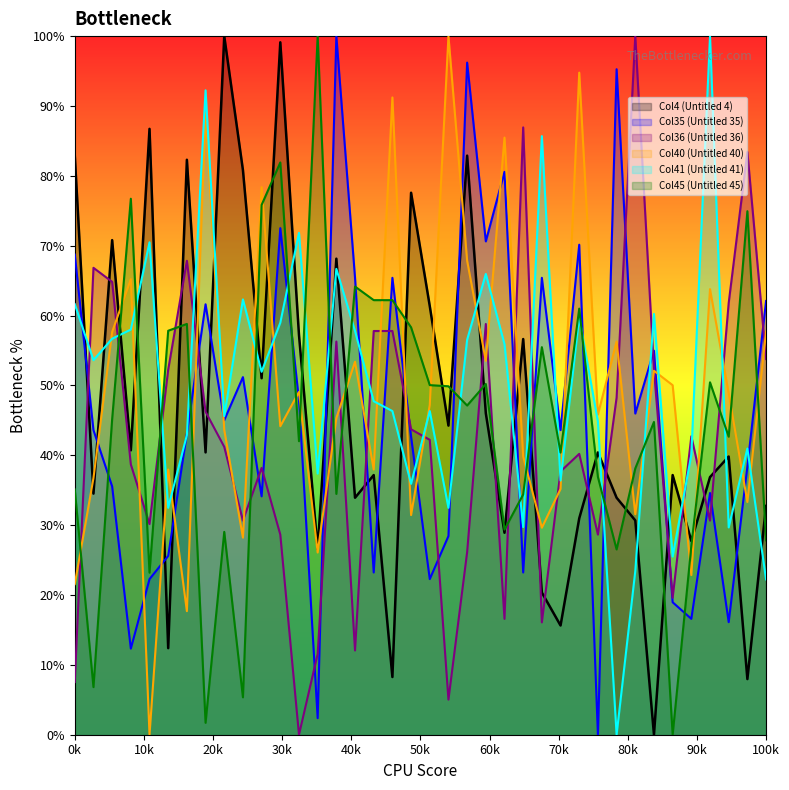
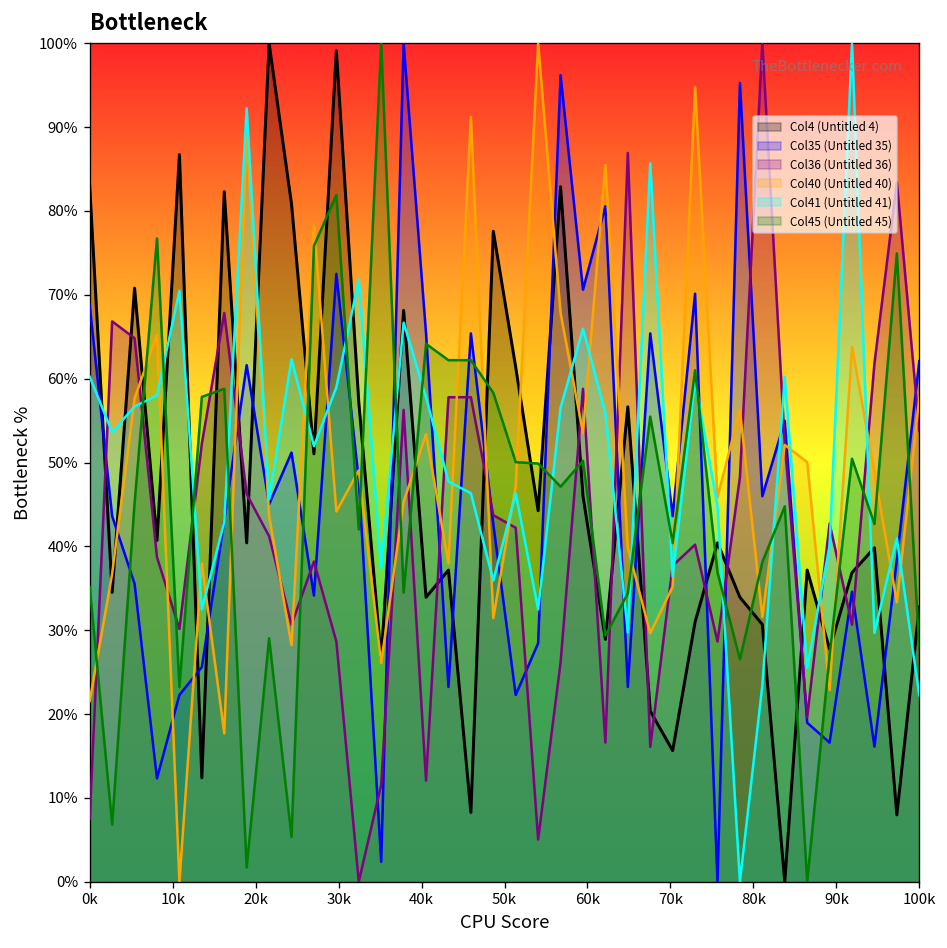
  {
    "Col35 (Untitled 35)": {
      "0k": "69%",
      "100k": "62%"
    },
    "Col36 (Untitled 36)": {
      "0k": "8%",
      "100k": "54%"
    },
    "Col40 (Untitled 40)": {
      "0k": "22%",
      "100k": "58%"
    },
    "Col41 (Untitled 41)": {
-     "0k": "62%",
+     "0k": "60%",
      "100k": "22%"
    }
  }
